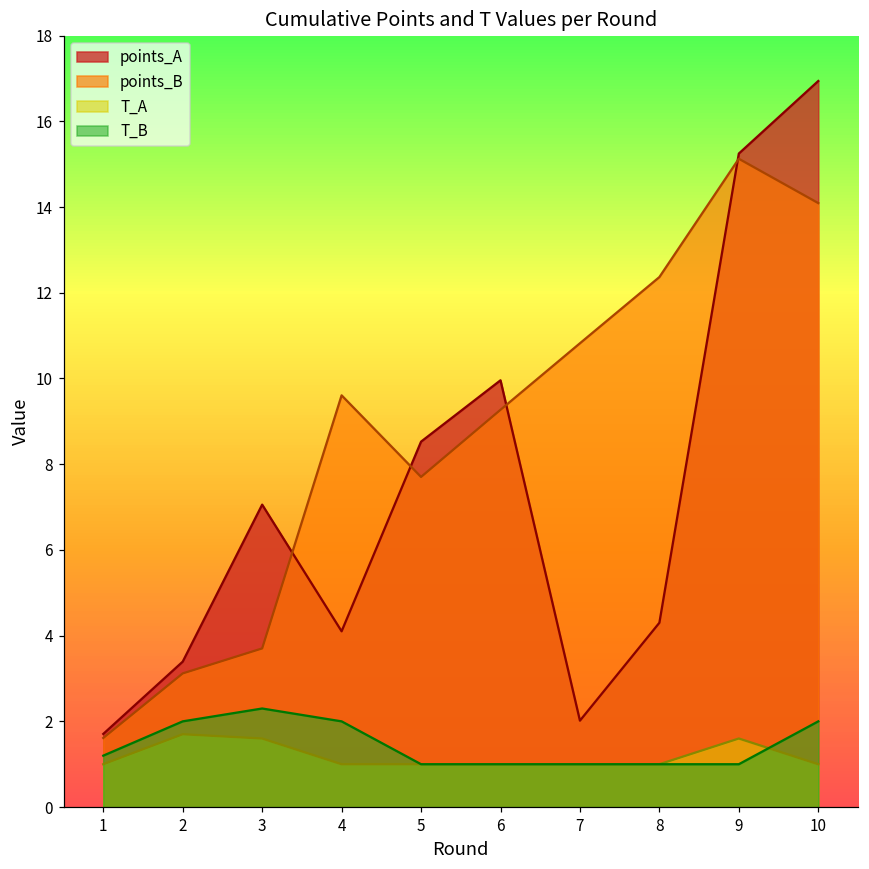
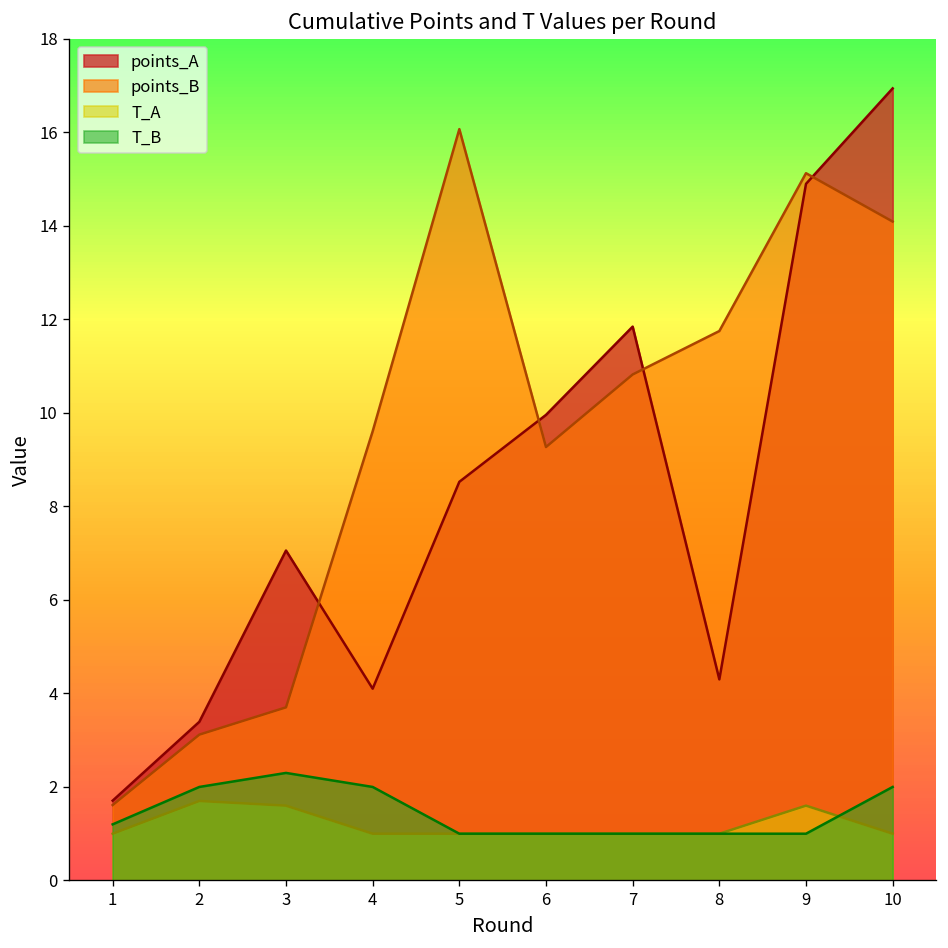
  {
    "points_A": {
      "1": 1.7,
      "2": 3.4,
      "3": 7.1,
      "4": 4.1,
      "5": 8.5,
      "6": 10.0,
-     "7": 2.0,
+     "7": 11.8,
      "8": 4.3,
-     "9": 15.2,
+     "9": 14.9,
      "10": 16.9
    },
    "points_B": {
      "1": 1.6,
      "2": 3.1,
      "3": 3.7,
      "4": 9.6,
-     "5": 7.7,
+     "5": 16.1,
      "6": 9.3,
      "7": 10.8,
-     "8": 12.4,
+     "8": 11.8,
      "9": 15.1,
      "10": 14.1
    },
    "T_A": {
      "1": 1.0,
      "2": 1.7,
      "3": 1.6,
      "4": 1.0,
      "9": 1.6,
      "10": 1.0
    },
    "T_B": {
      "1": 1.2,
      "2": 2.0,
      "3": 2.3,
      "4": 2.0,
      "9": 1.0,
      "10": 2.0
    }
  }
